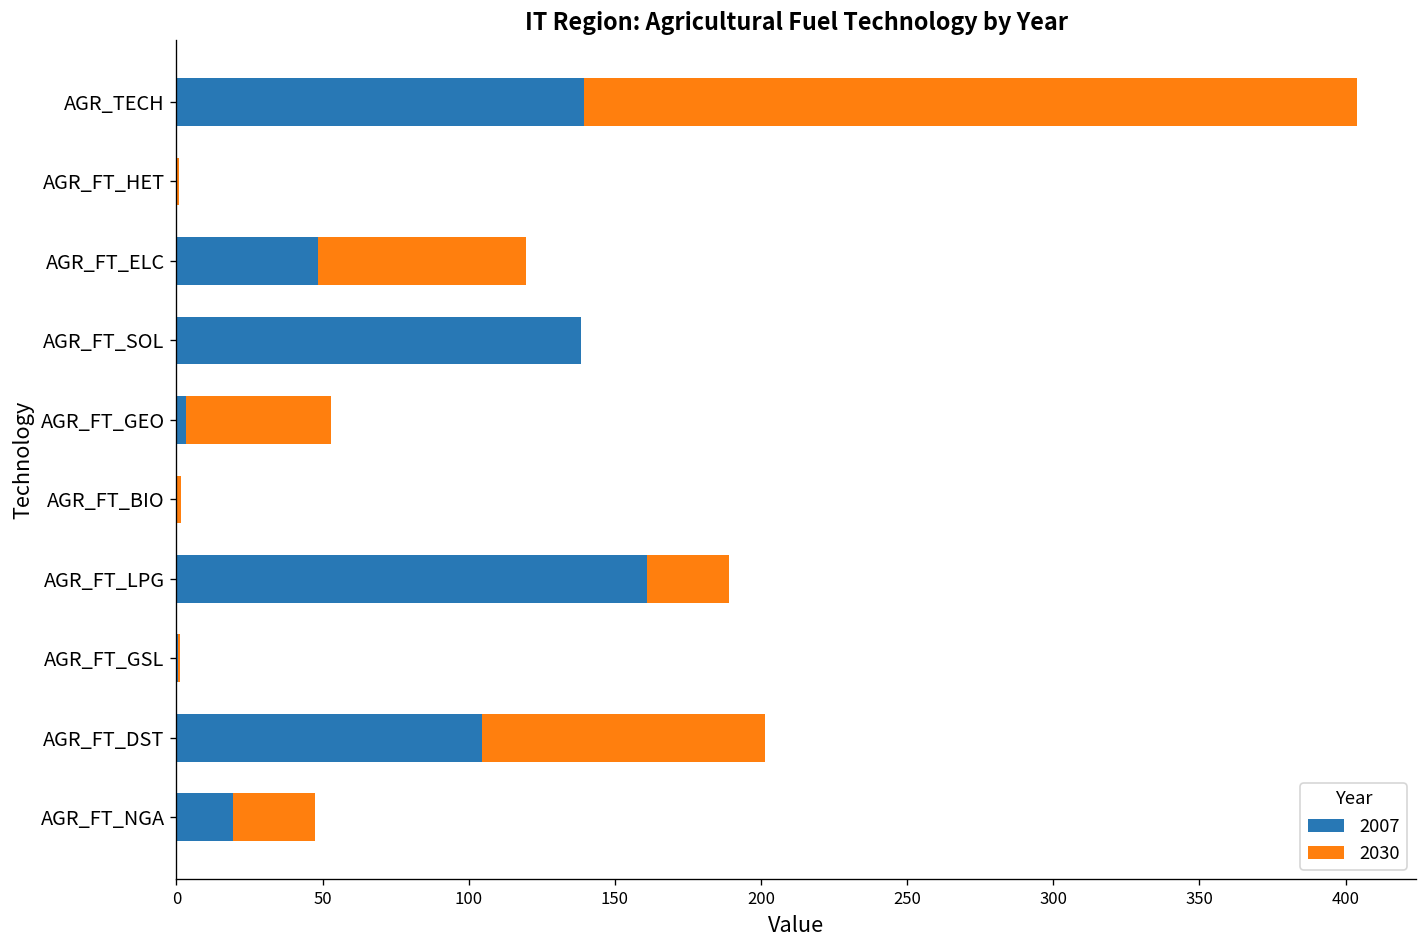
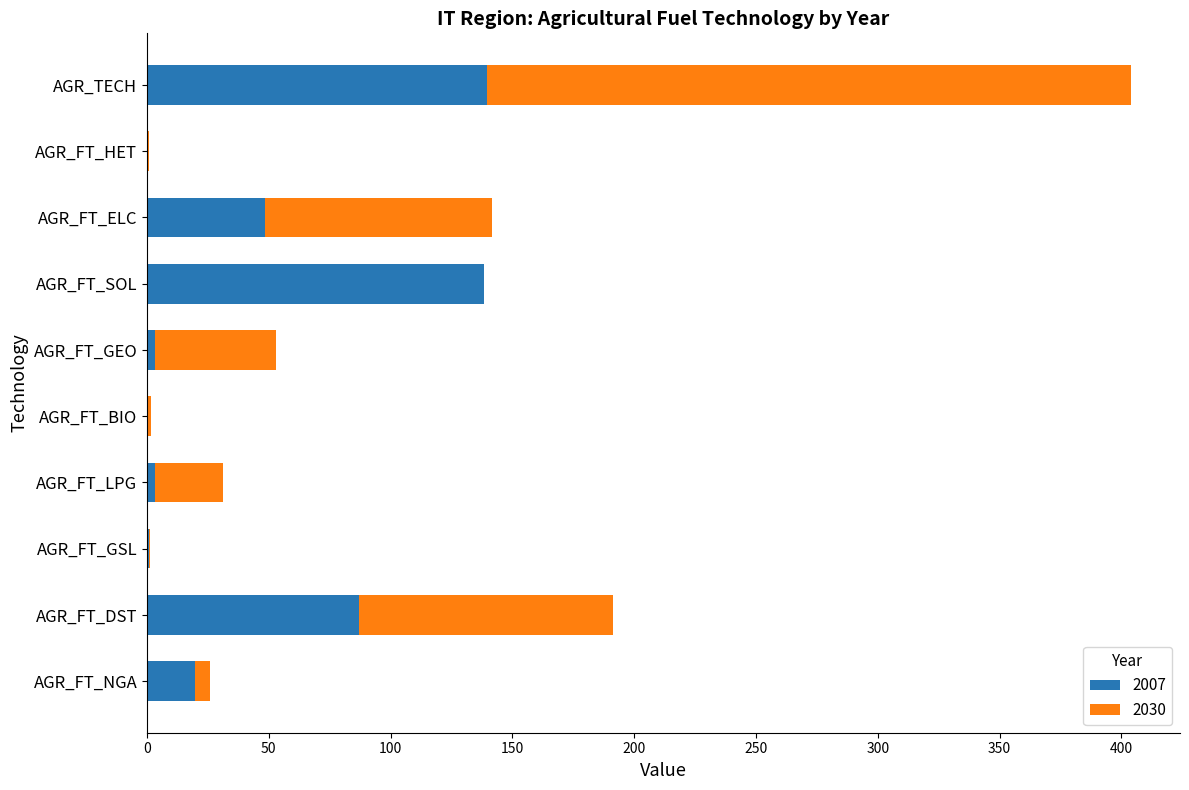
  {
    "2007": {
      "AGR_TECH": 140,
      "AGR_FT_ELC": 48,
      "AGR_FT_SOL": 138,
      "AGR_FT_GEO": 3,
-     "AGR_FT_LPG": 161,
-     "AGR_FT_DST": 104,
+     "AGR_FT_LPG": 3,
+     "AGR_FT_DST": 87,
      "AGR_FT_NGA": 20
    },
    "2030": {
      "AGR_TECH": 264,
-     "AGR_FT_ELC": 71,
+     "AGR_FT_ELC": 93,
      "AGR_FT_GEO": 50,
      "AGR_FT_BIO": 1,
      "AGR_FT_LPG": 28,
-     "AGR_FT_DST": 97,
-     "AGR_FT_NGA": 28
+     "AGR_FT_DST": 104,
+     "AGR_FT_NGA": 6
    }
  }
